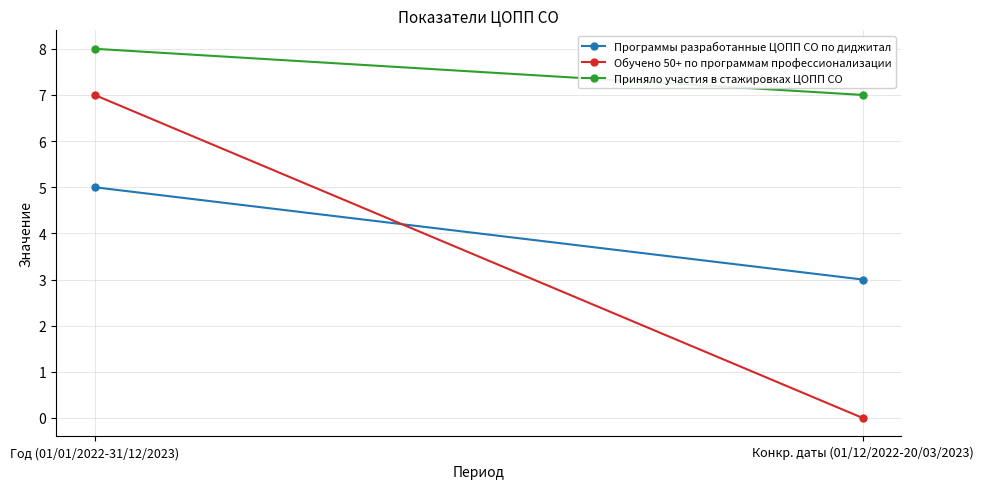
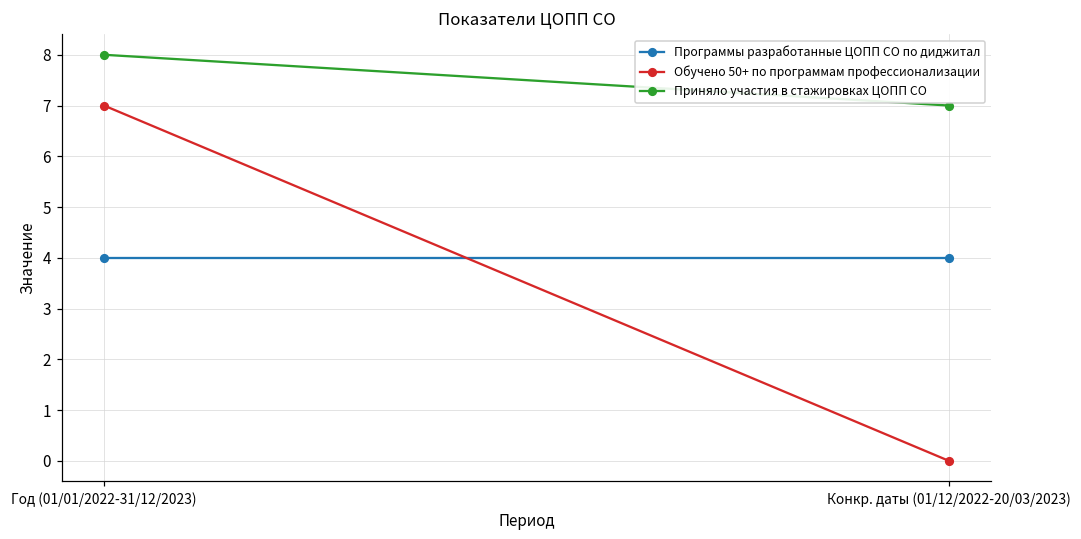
  {
    "Программы разработанные ЦОПП СО по диджитал": {
-     "Год (01/01/2022-31/12/2023)": 5,
-     "Конкр. даты (01/12/2022-20/03/2023)": 3
+     "Год (01/01/2022-31/12/2023)": 4,
+     "Конкр. даты (01/12/2022-20/03/2023)": 4
    },
    "Обучено 50+ по программам профессионализации": {
      "Год (01/01/2022-31/12/2023)": 7,
      "Конкр. даты (01/12/2022-20/03/2023)": 0
    },
    "Приняло участия в стажировках ЦОПП СО": {
      "Год (01/01/2022-31/12/2023)": 8,
      "Конкр. даты (01/12/2022-20/03/2023)": 7
    }
  }
